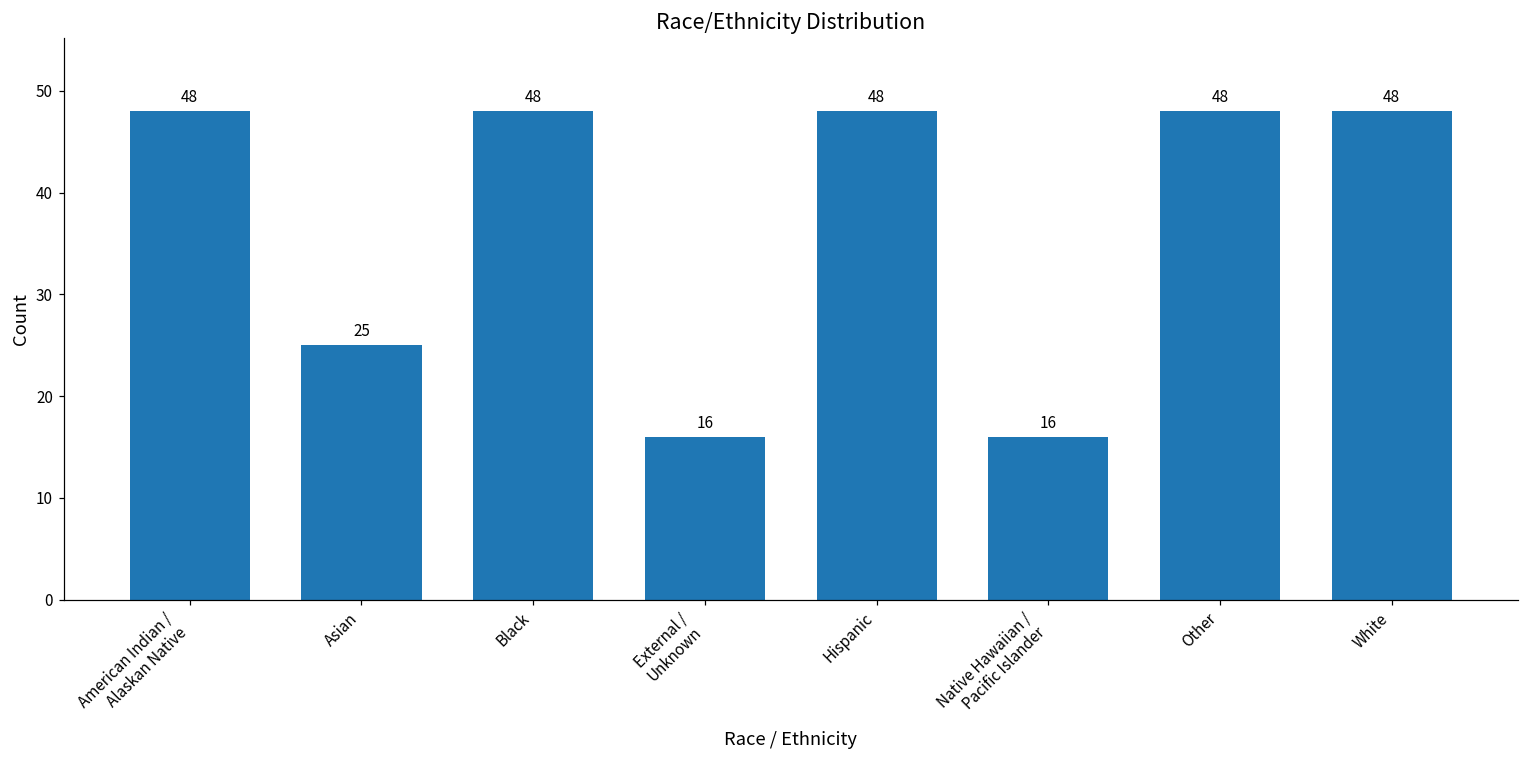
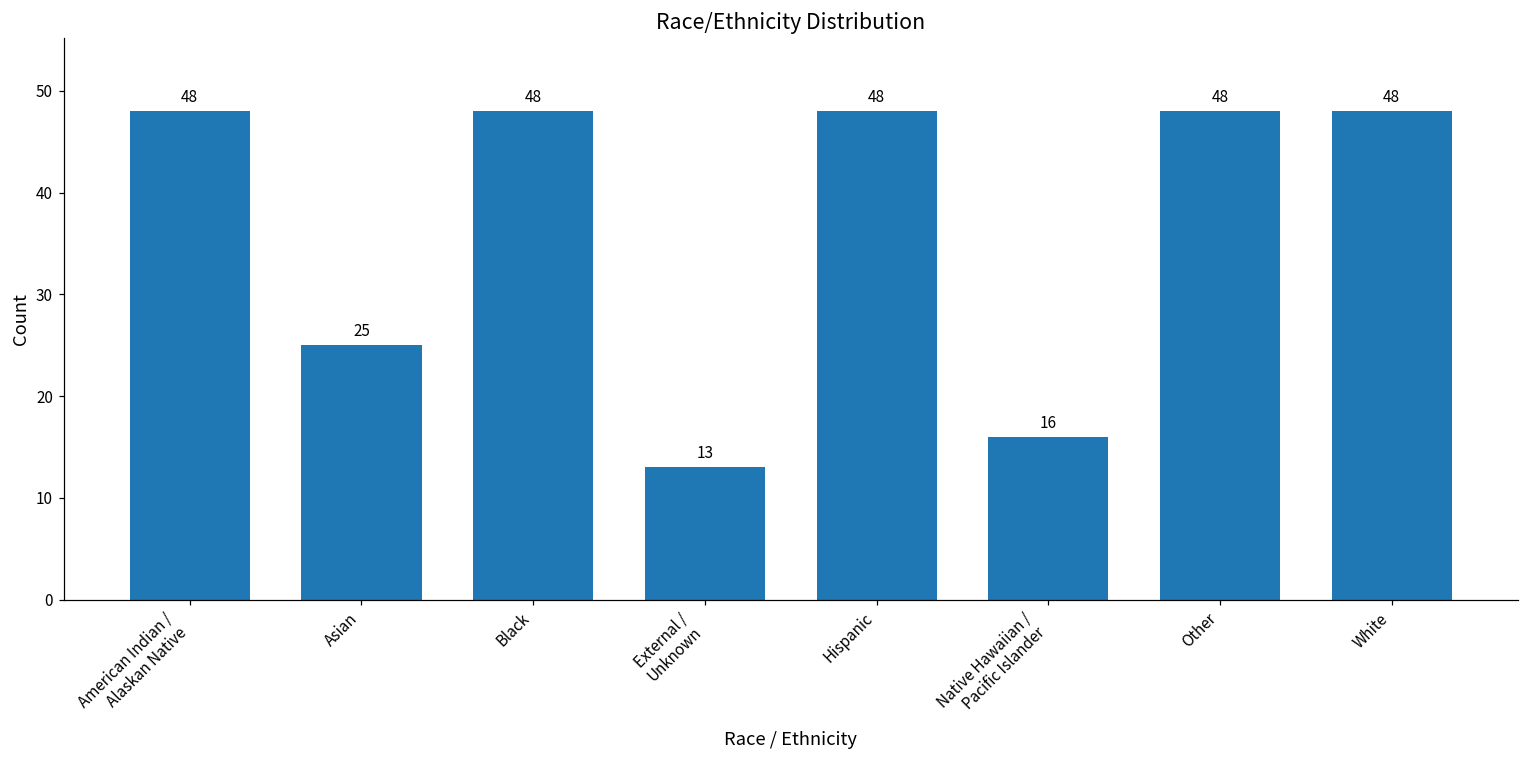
  {
    "American Indian / Alaskan Native": 48,
    "Asian": 25,
    "Black": 48,
-   "External / Unknown": 16,
+   "External / Unknown": 13,
    "Hispanic": 48,
    "Native Hawaiian / Pacific Islander": 16,
    "Other": 48,
    "White": 48
  }
